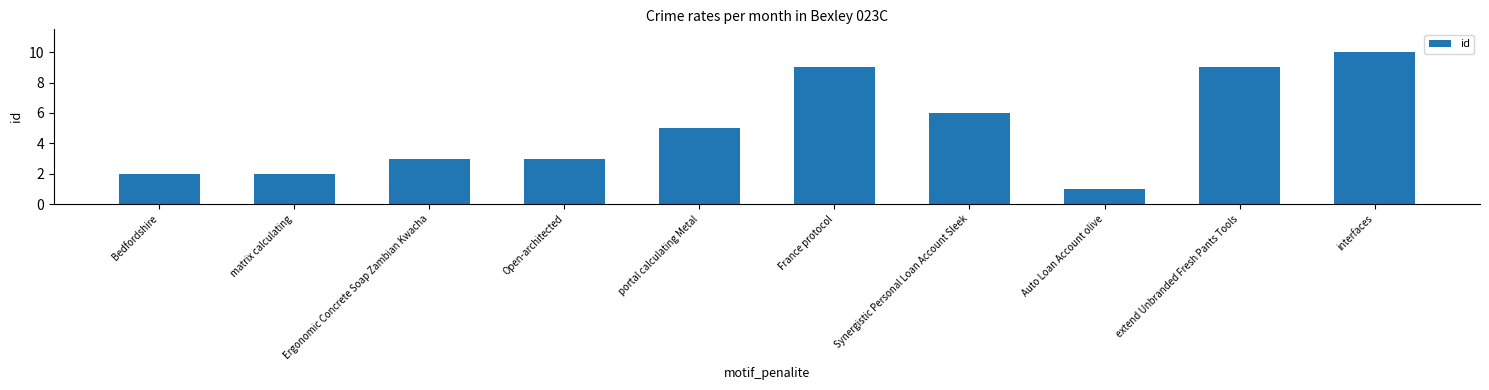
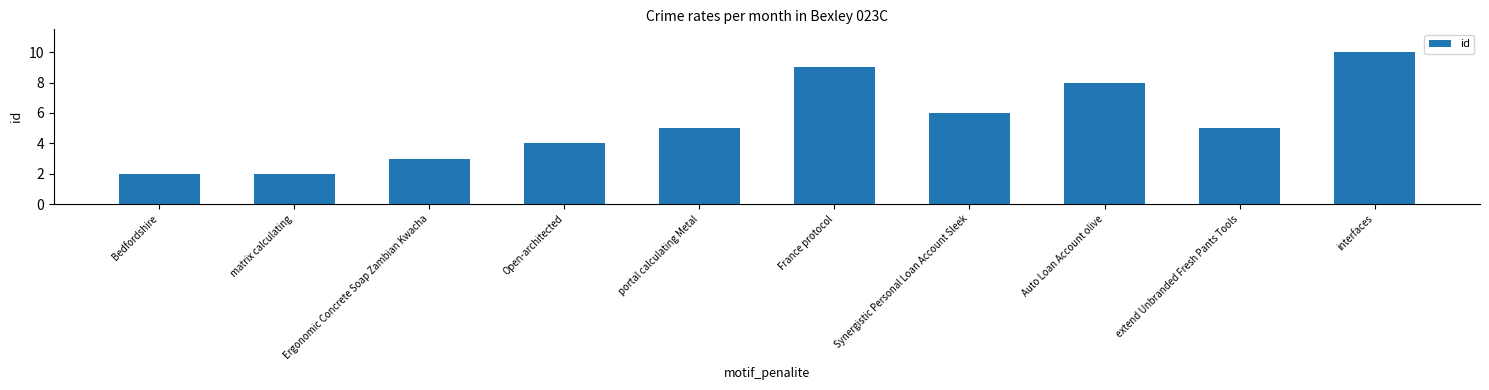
  {
    "Bedfordshire": 2,
    "matrix calculating": 2,
    "Ergonomic Concrete Soap Zambian Kwacha": 3,
-   "Open-architected": 3,
+   "Open-architected": 4,
    "portal calculating Metal": 5,
    "France protocol": 9,
    "Synergistic Personal Loan Account Sleek": 6,
-   "Auto Loan Account olive": 1,
-   "extend Unbranded Fresh Pants Tools": 9,
+   "Auto Loan Account olive": 8,
+   "extend Unbranded Fresh Pants Tools": 5,
    "interfaces": 10
  }
